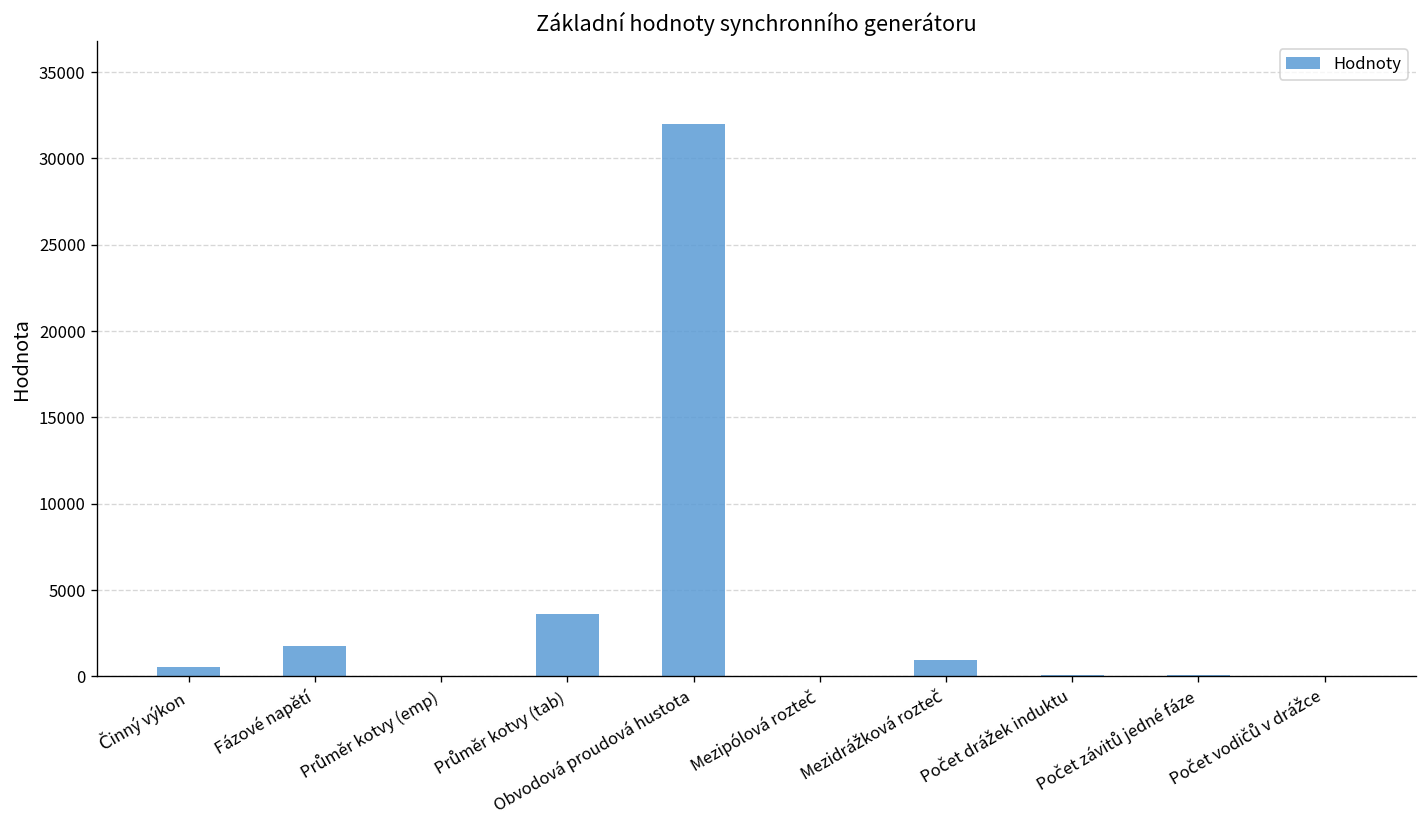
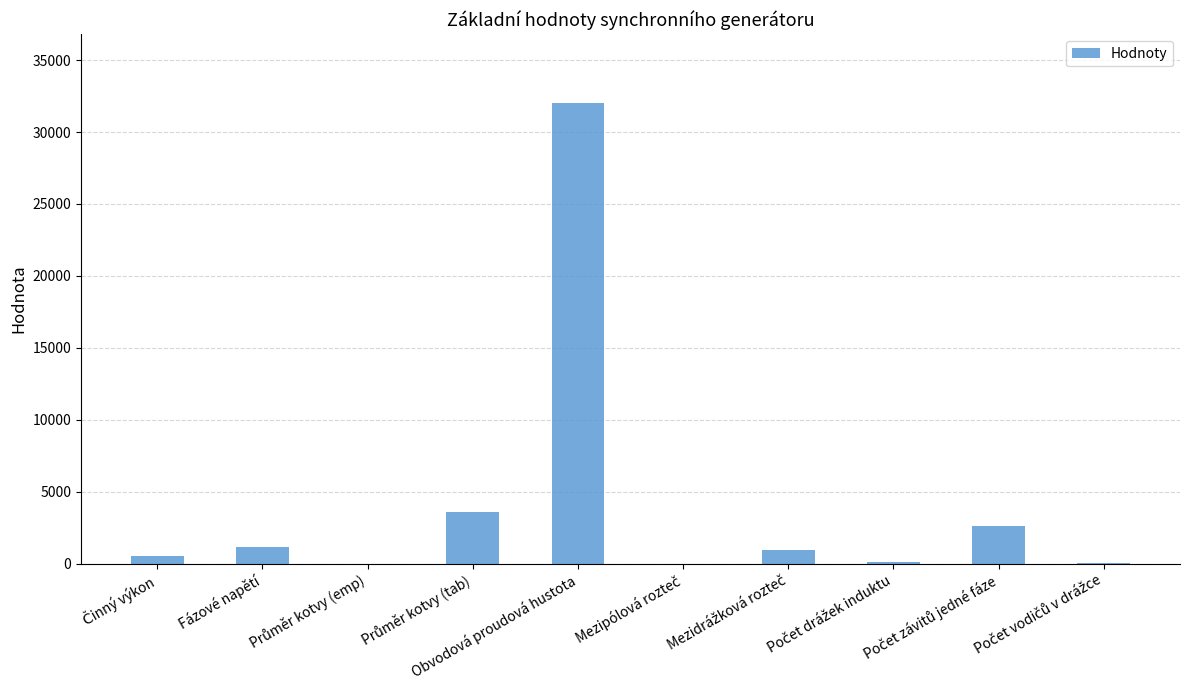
  {
    "Činný výkon": 600,
-   "Fázové napětí": 1700,
+   "Fázové napětí": 1200,
    "Průměr kotvy (tab)": 3600,
    "Obvodová proudová hustota": 32000,
    "Mezidrážková rozteč": 1000,
-   "Počet závitů jedné fáze": 100
+   "Počet závitů jedné fáze": 2600
  }
